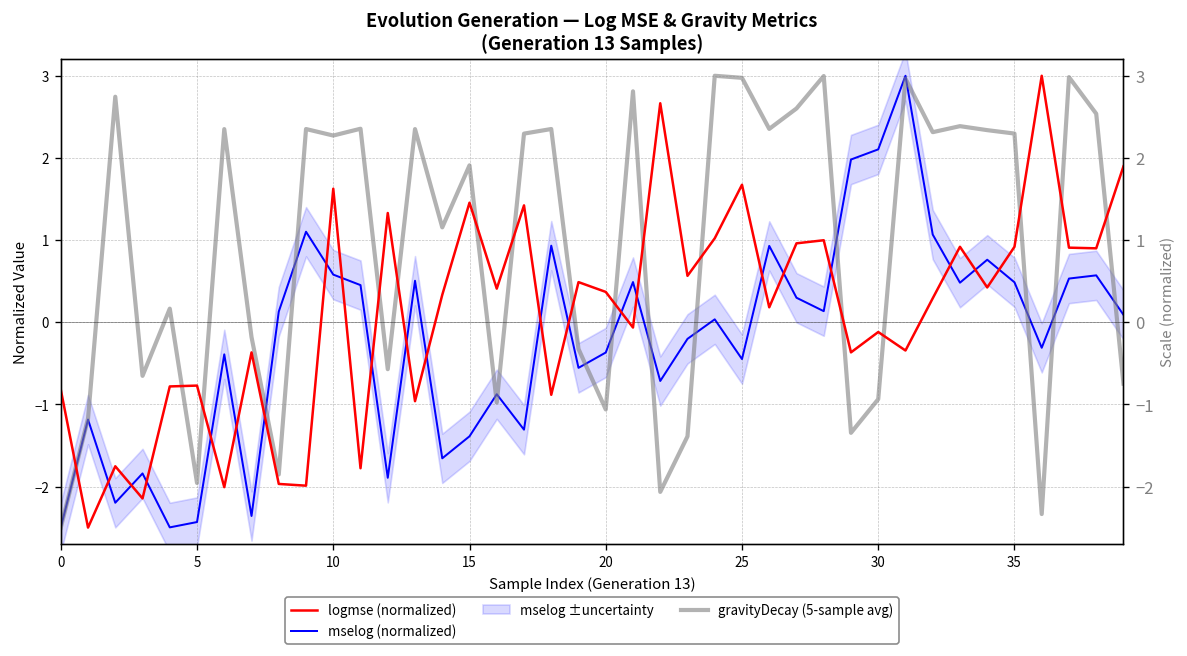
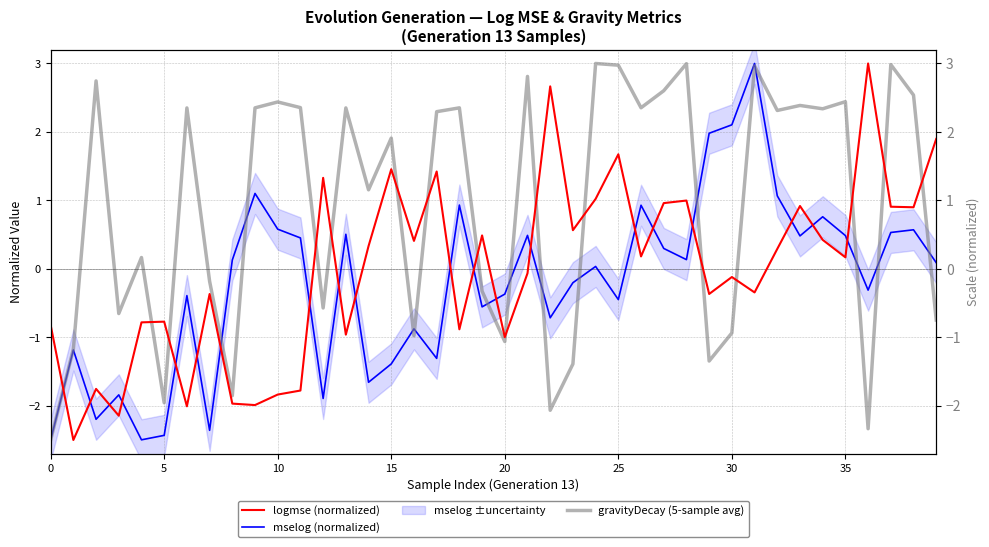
  {
    "logmse (normalized)": {
      "0": -0.8,
      "5": -0.8,
-     "10": 1.6,
+     "10": -1.8,
      "15": 1.5,
-     "20": 0.4,
+     "20": -1.0,
      "25": 1.7,
      "30": -0.1,
-     "35": 0.9
+     "35": 0.2
    },
    "gravityDecay (5-sample avg)": {
      "5": -2.0,
-     "10": 2.3,
+     "10": 2.4,
      "15": 1.9,
      "20": -1.1,
      "25": 3.0,
      "30": -0.9,
-     "35": 2.3
+     "35": 2.4
    }
  }
